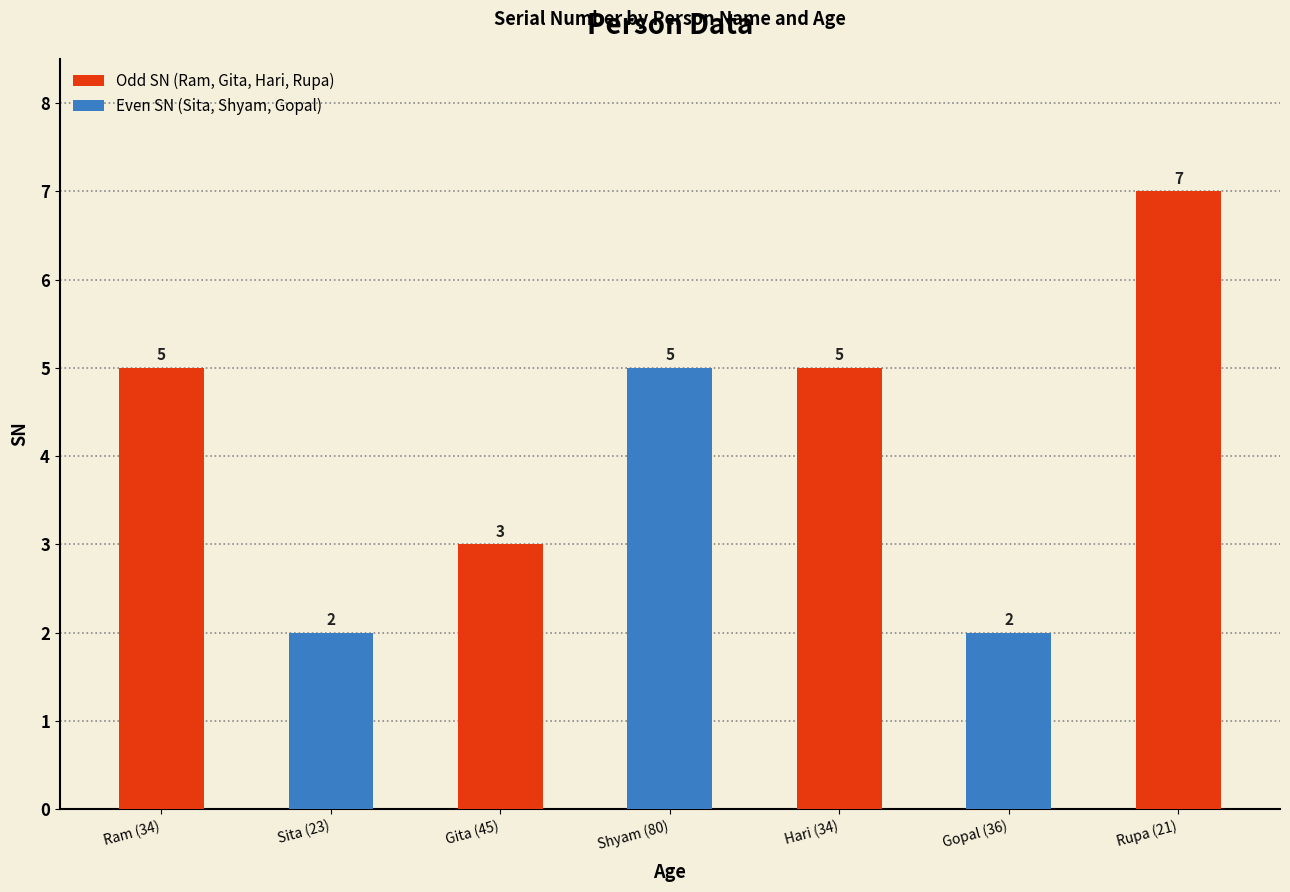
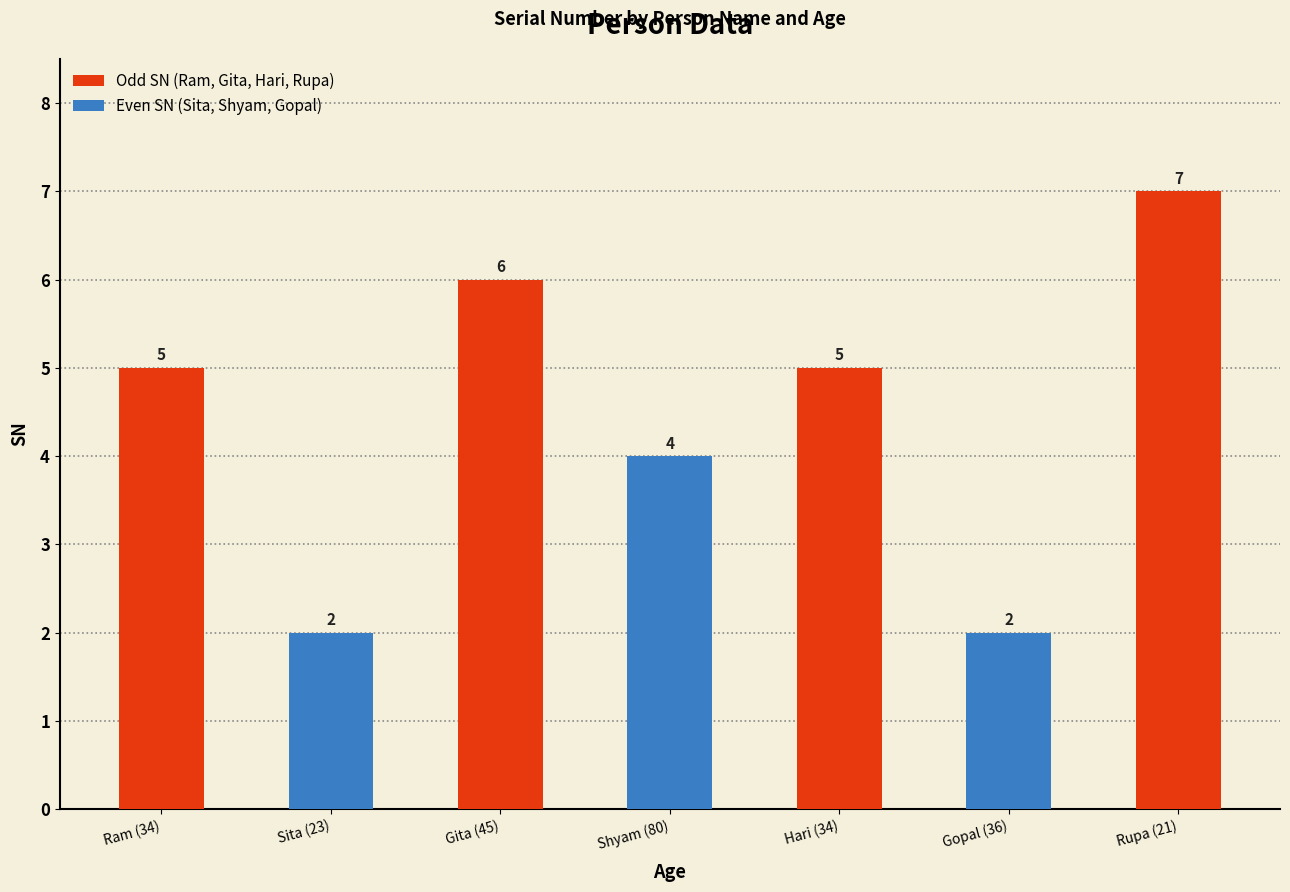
  {
    "Ram (34)": 5,
    "Sita (23)": 2,
-   "Gita (45)": 3,
-   "Shyam (80)": 5,
+   "Gita (45)": 6,
+   "Shyam (80)": 4,
    "Hari (34)": 5,
    "Gopal (36)": 2,
    "Rupa (21)": 7
  }
